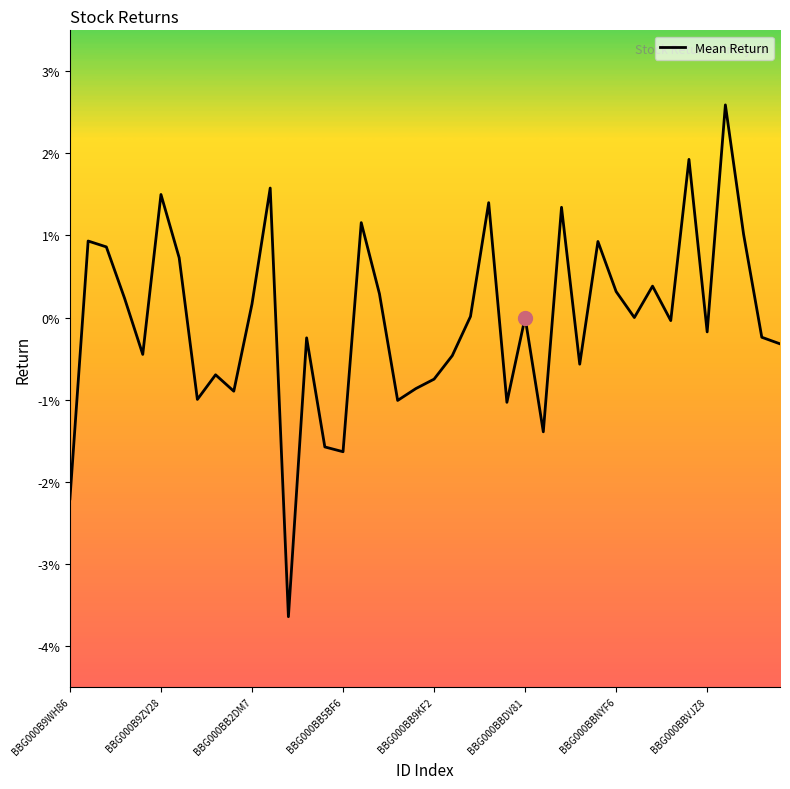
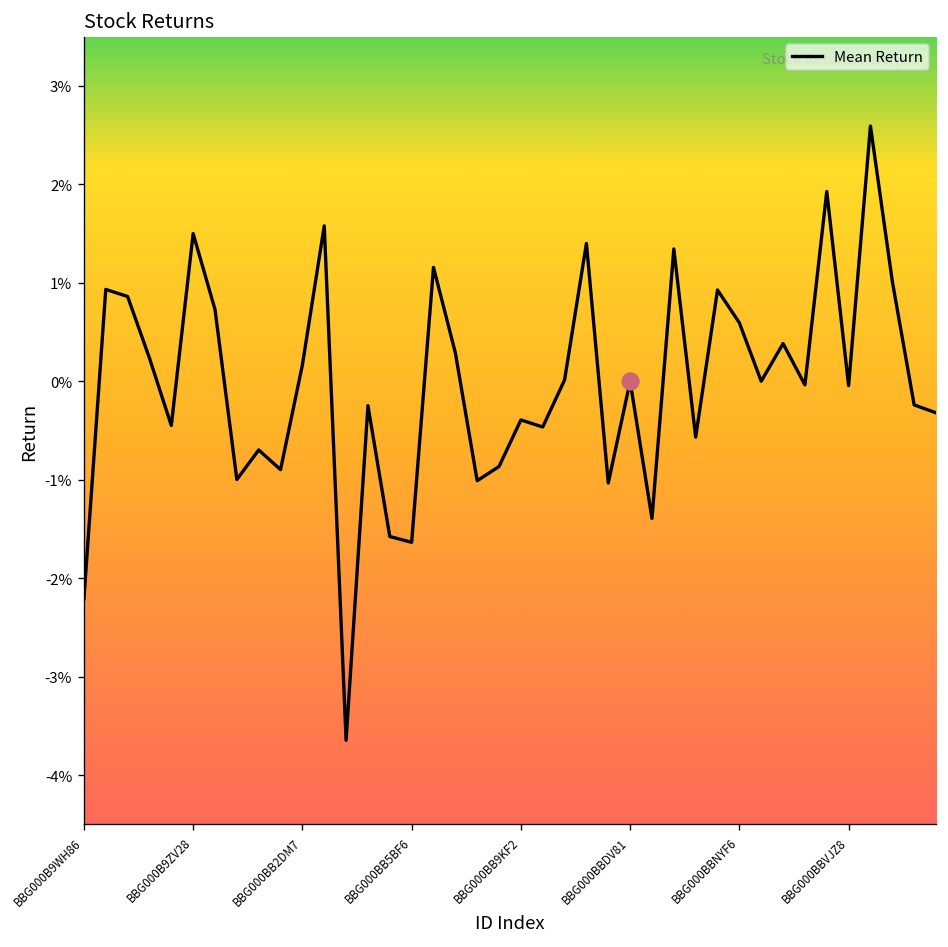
  {
    "Mean Return": {
      "BBG000B9WH86": "-2.2%",
      "BBG000B9ZV28": "1.5%",
      "BBG000BB2DM7": "0.2%",
      "BBG000BB5BF6": "-1.6%",
-     "BBG000BB9KF2": "-0.8%",
-     "BBG000BBNYF6": "0.3%",
-     "BBG000BBVJZ8": "-0.2%"
+     "BBG000BB9KF2": "-0.4%",
+     "BBG000BBNYF6": "0.6%",
+     "BBG000BBVJZ8": "0.0%"
    }
  }
